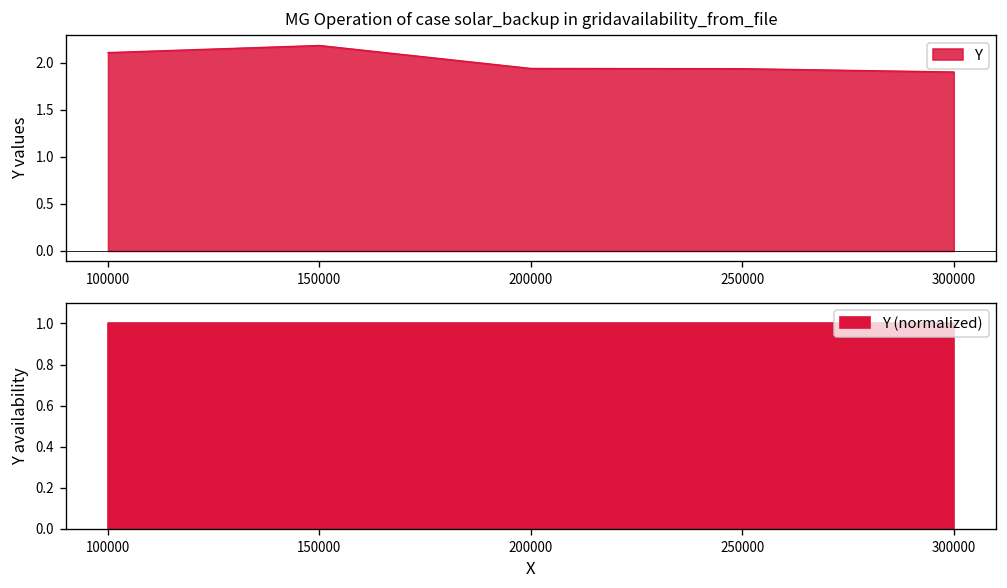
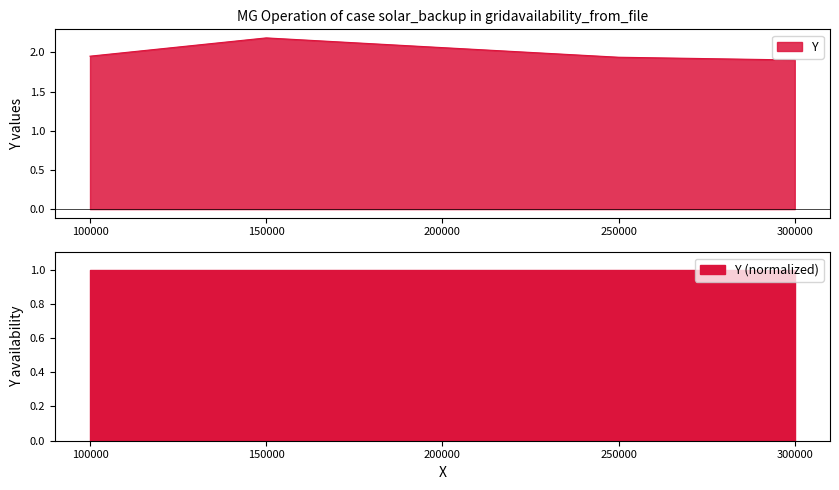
  {
    "MG Operation of case solar_backup in gridavailability_from_file": {
-     "100000": 2.1,
+     "100000": 2.0,
      "150000": 2.2,
-     "200000": 1.9,
+     "200000": 2.1,
      "250000": 1.9,
      "300000": 1.9
    }
  }
